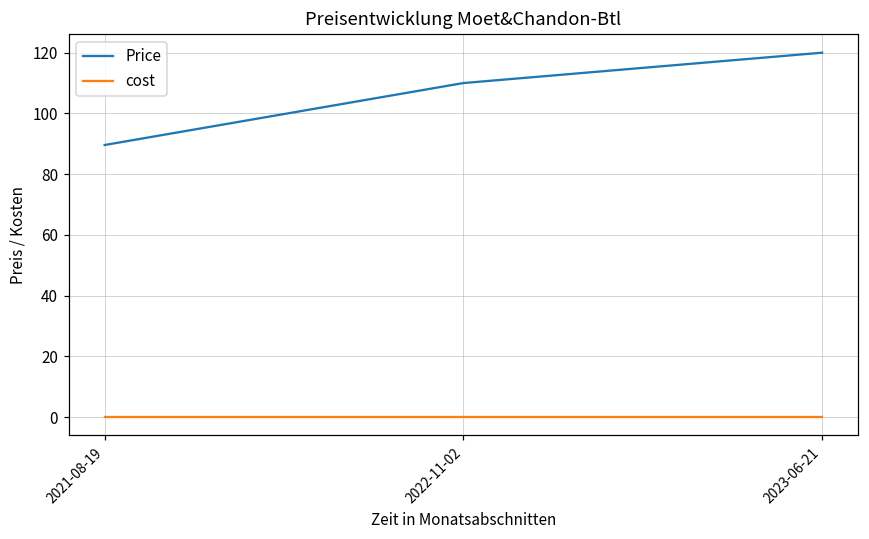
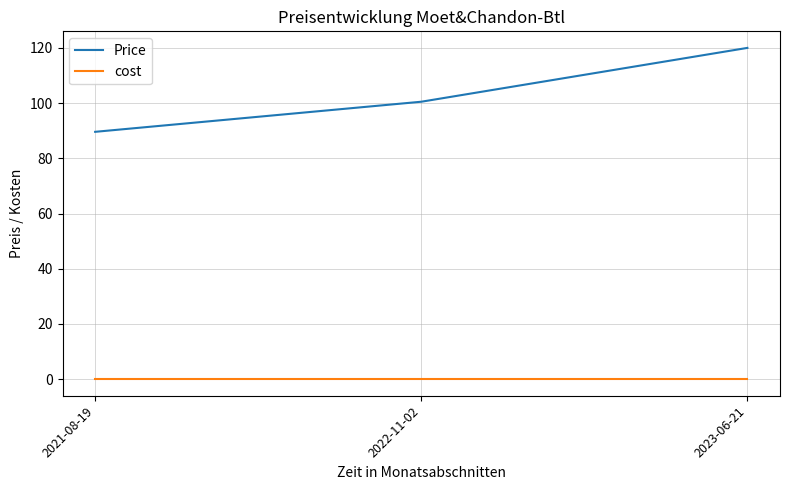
  {
    "Price": {
      "2021-08-19": 90,
-     "2022-11-02": 110,
+     "2022-11-02": 101,
      "2023-06-21": 120
    },
    "cost": {
      "2021-08-19": 0,
      "2022-11-02": 0,
      "2023-06-21": 0
    }
  }
